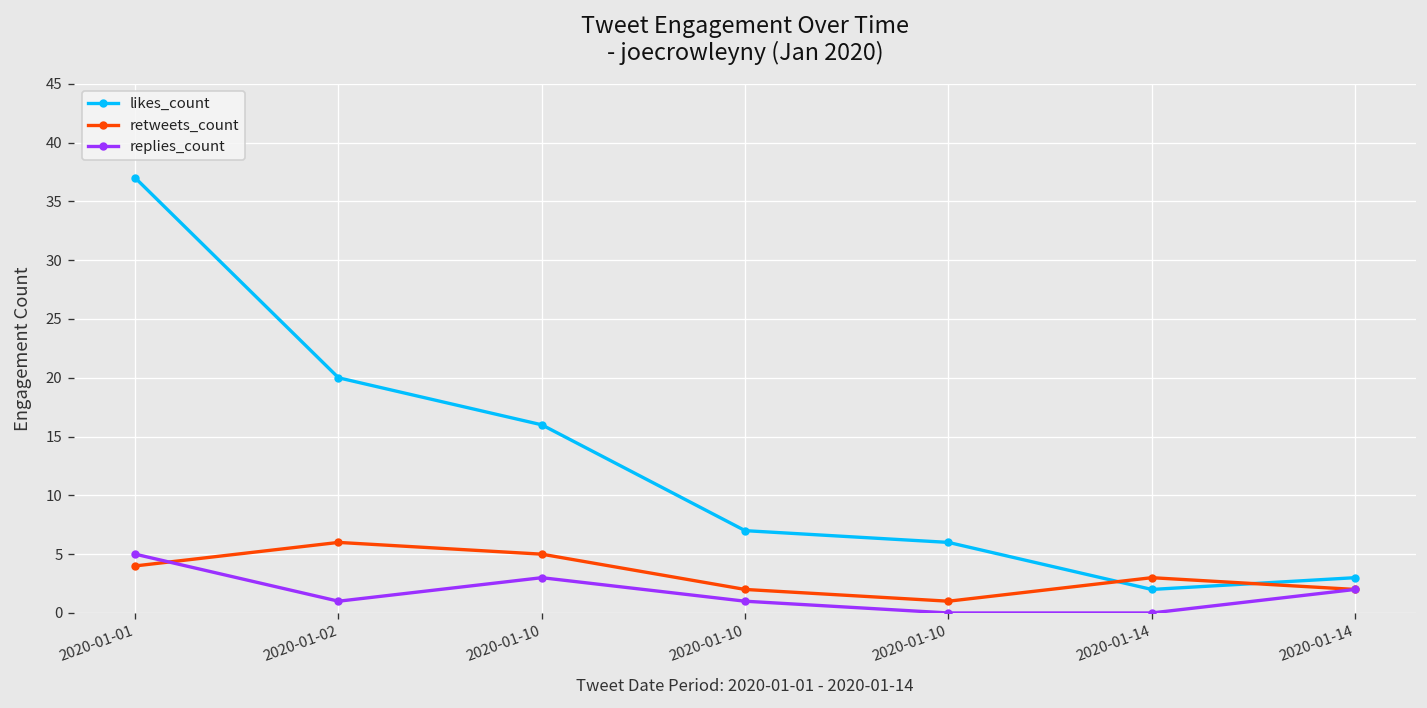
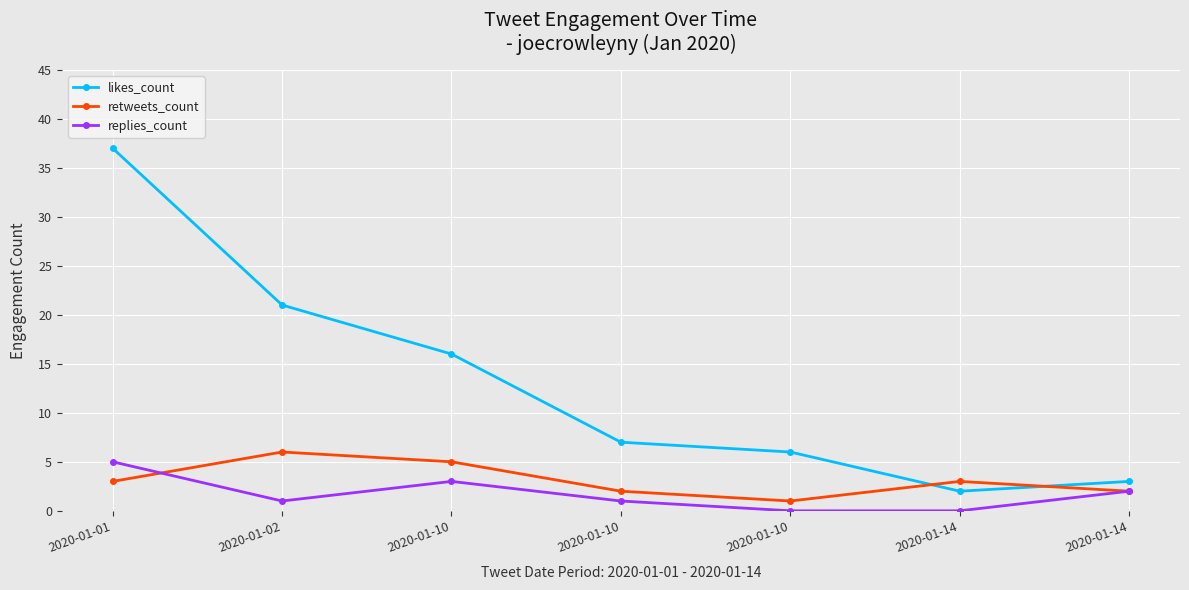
  {
    "likes_count": {
      "2020-01-01": 37,
-     "2020-01-02": 20
+     "2020-01-02": 21
    },
    "retweets_count": {
-     "2020-01-01": 4,
+     "2020-01-01": 3,
      "2020-01-02": 6
    },
    "replies_count": {
      "2020-01-01": 5,
      "2020-01-02": 1
    }
  }
